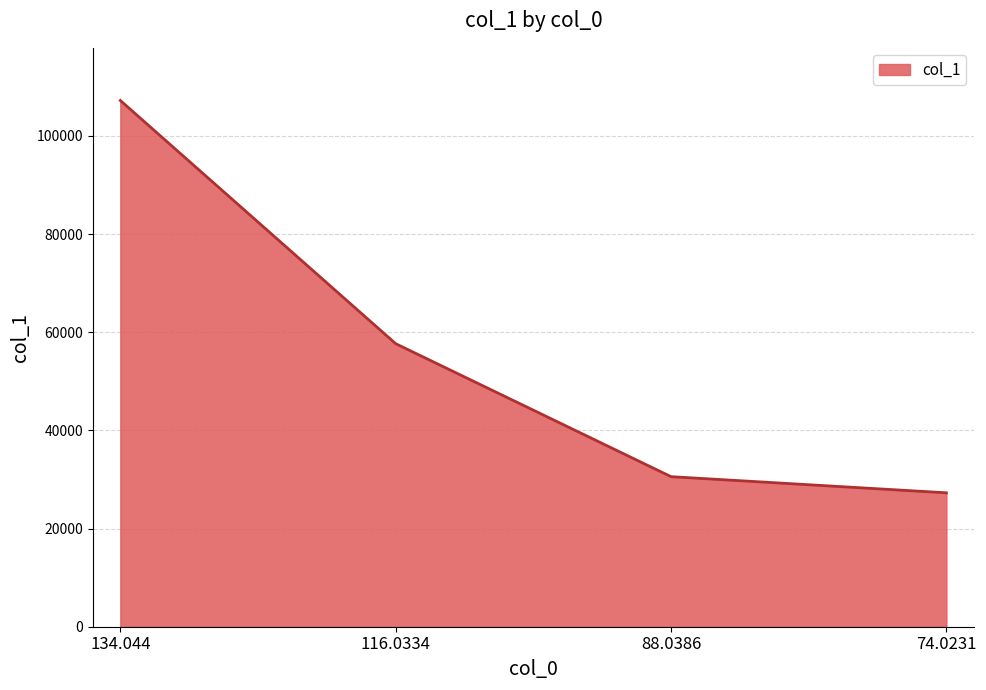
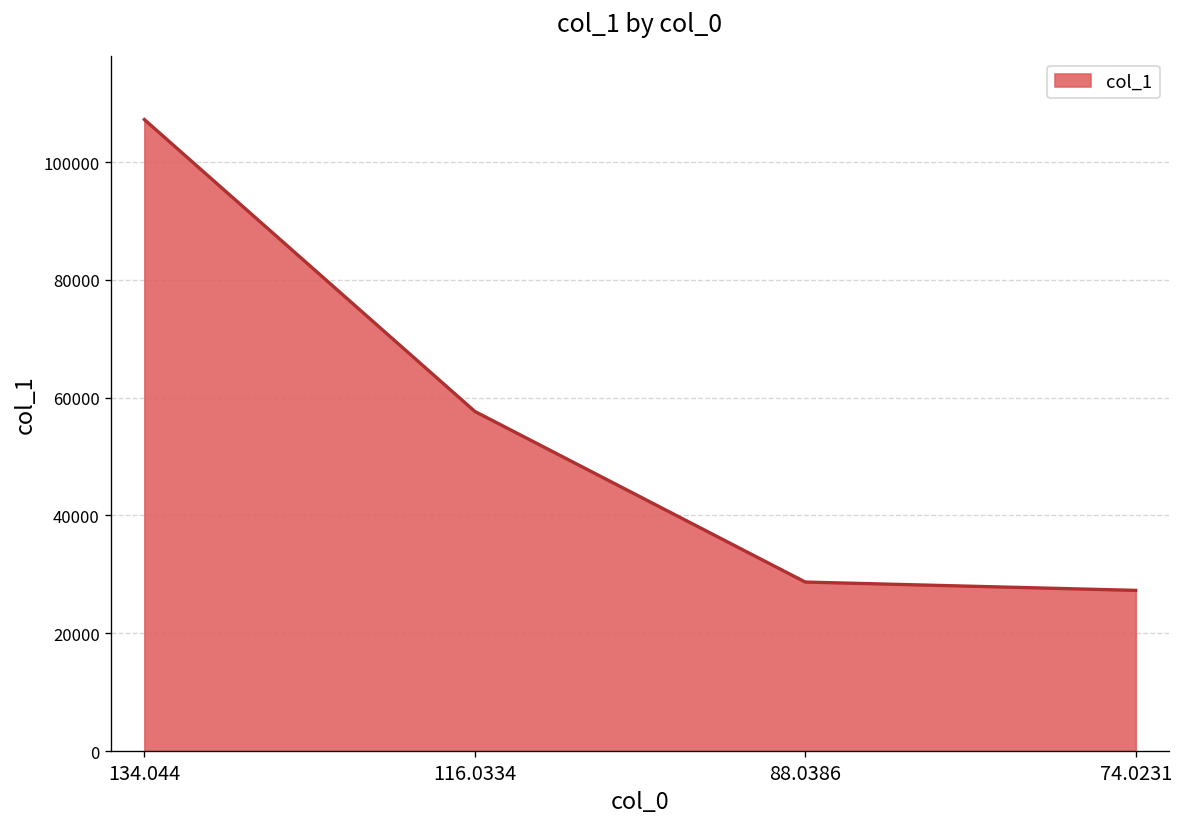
  {
    "134.044": 107000,
    "116.0334": 58000,
-   "88.0386": 31000,
+   "88.0386": 29000,
    "74.0231": 27000
  }
